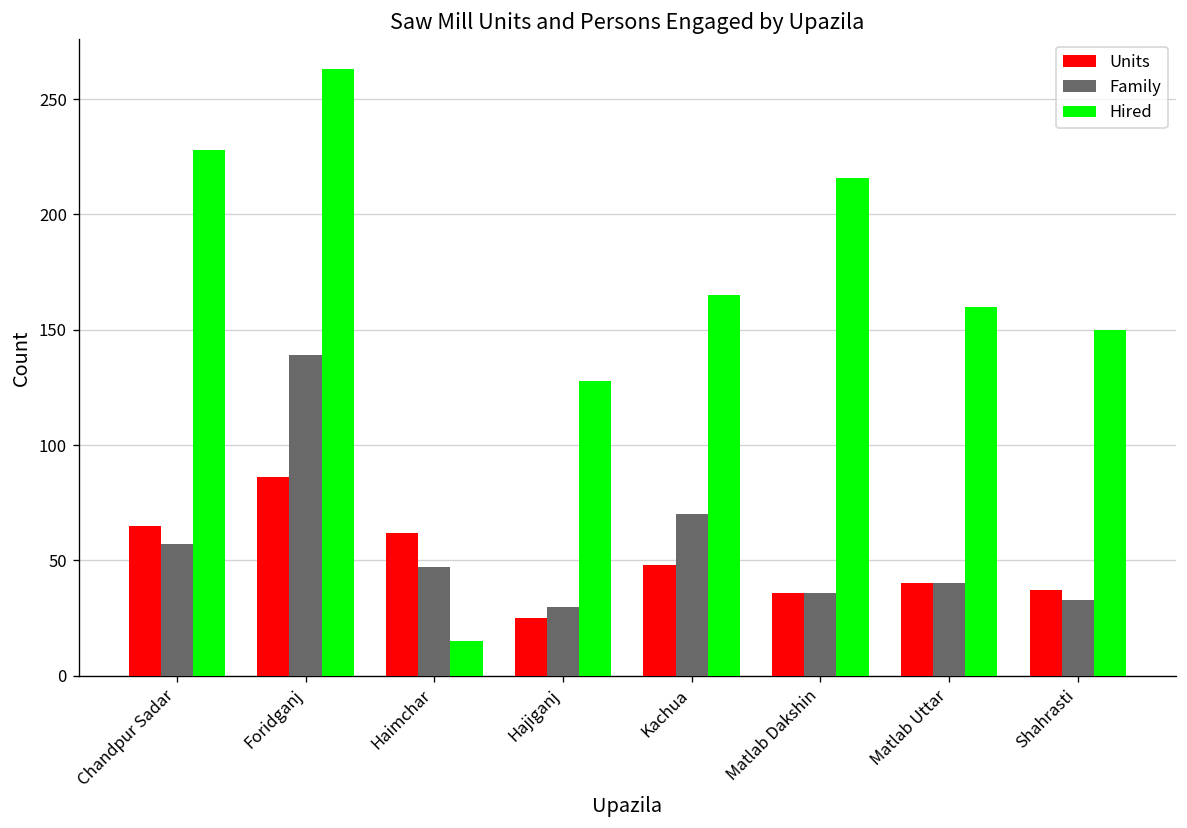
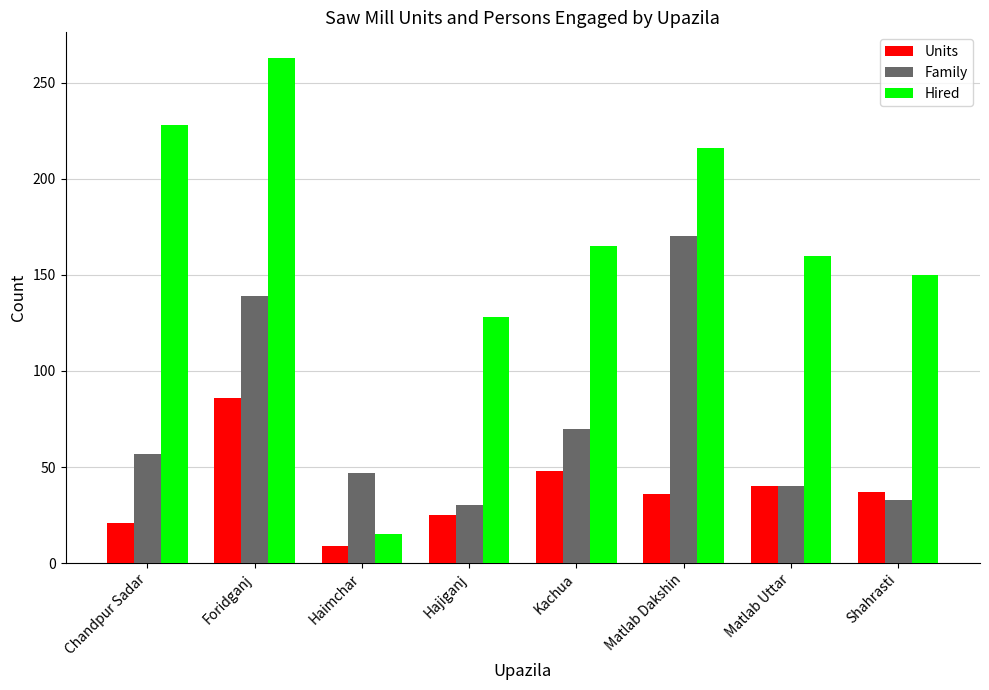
  {
    "Units": {
-     "Chandpur Sadar": 65,
+     "Chandpur Sadar": 21,
      "Foridganj": 86,
-     "Haimchar": 62,
+     "Haimchar": 9,
      "Hajiganj": 25,
      "Kachua": 48,
      "Matlab Dakshin": 36,
      "Matlab Uttar": 40,
      "Shahrasti": 37
    },
    "Family": {
      "Chandpur Sadar": 57,
      "Foridganj": 139,
      "Haimchar": 47,
      "Hajiganj": 30,
      "Kachua": 70,
-     "Matlab Dakshin": 36,
+     "Matlab Dakshin": 170,
      "Matlab Uttar": 40,
      "Shahrasti": 33
    },
    "Hired": {
      "Chandpur Sadar": 228,
      "Foridganj": 263,
      "Haimchar": 15,
      "Hajiganj": 128,
      "Kachua": 165,
      "Matlab Dakshin": 216,
      "Matlab Uttar": 160,
      "Shahrasti": 150
    }
  }
